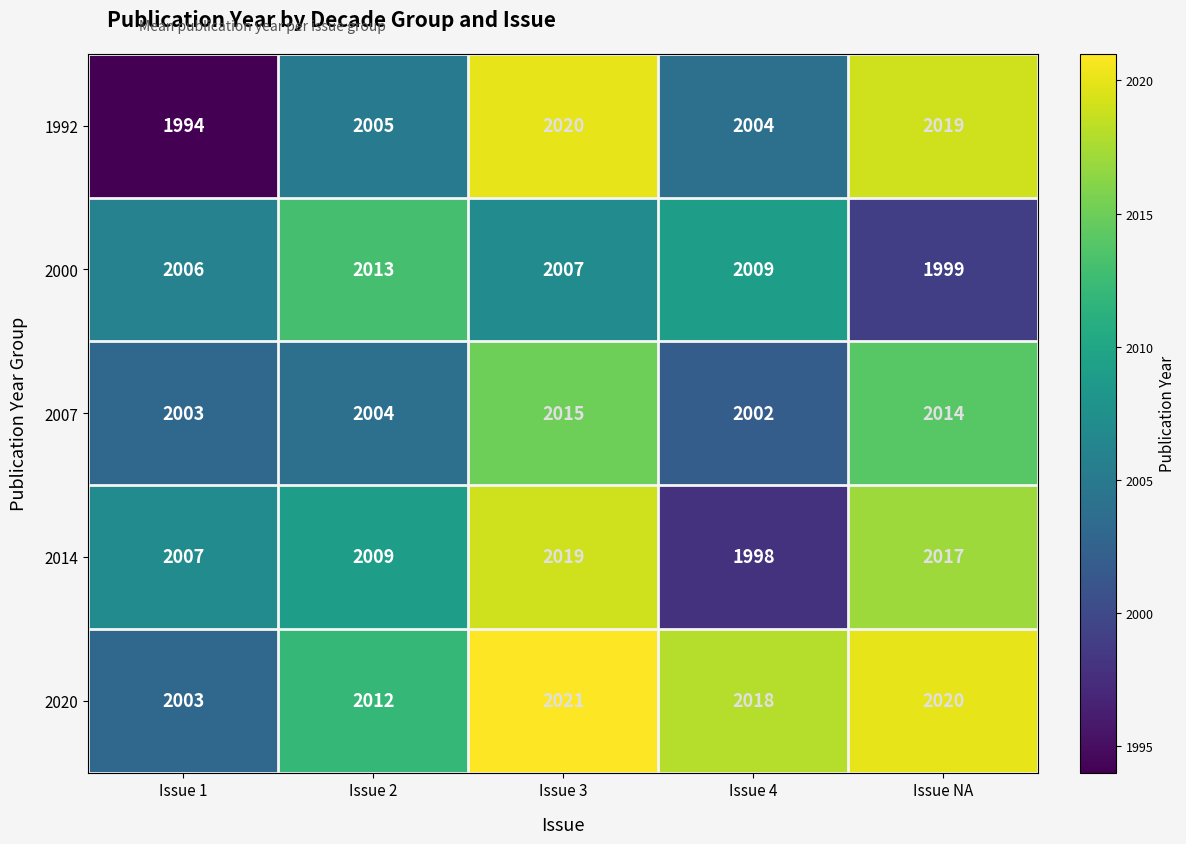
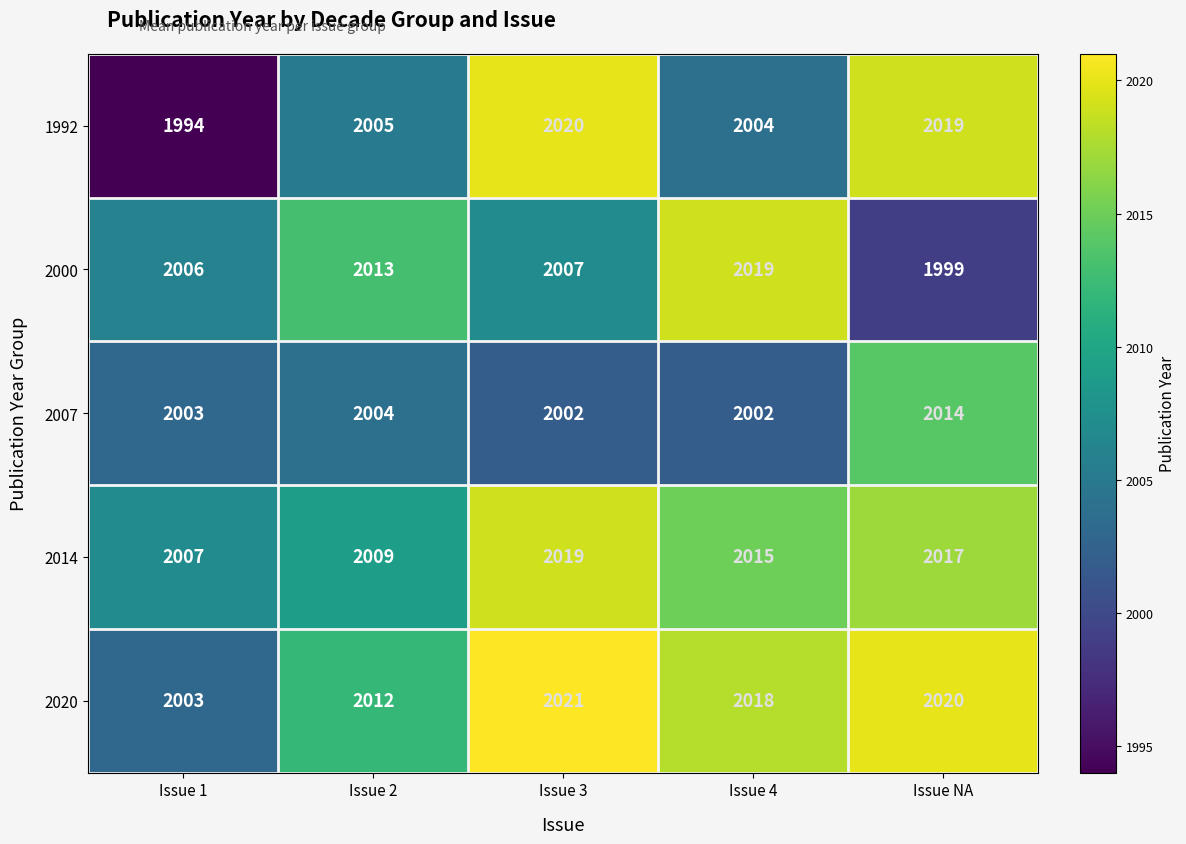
  {
    "1992": {
      "Issue 1": 1994,
      "Issue 2": 2005,
      "Issue 3": 2020,
      "Issue 4": 2004,
      "Issue NA": 2019
    },
    "2000": {
      "Issue 1": 2006,
      "Issue 2": 2013,
      "Issue 3": 2007,
-     "Issue 4": 2009,
+     "Issue 4": 2019,
      "Issue NA": 1999
    },
    "2007": {
      "Issue 1": 2003,
      "Issue 2": 2004,
-     "Issue 3": 2015,
+     "Issue 3": 2002,
      "Issue 4": 2002,
      "Issue NA": 2014
    },
    "2014": {
      "Issue 1": 2007,
      "Issue 2": 2009,
      "Issue 3": 2019,
-     "Issue 4": 1998,
+     "Issue 4": 2015,
      "Issue NA": 2017
    },
    "2020": {
      "Issue 1": 2003,
      "Issue 2": 2012,
      "Issue 3": 2021,
      "Issue 4": 2018,
      "Issue NA": 2020
    }
  }
